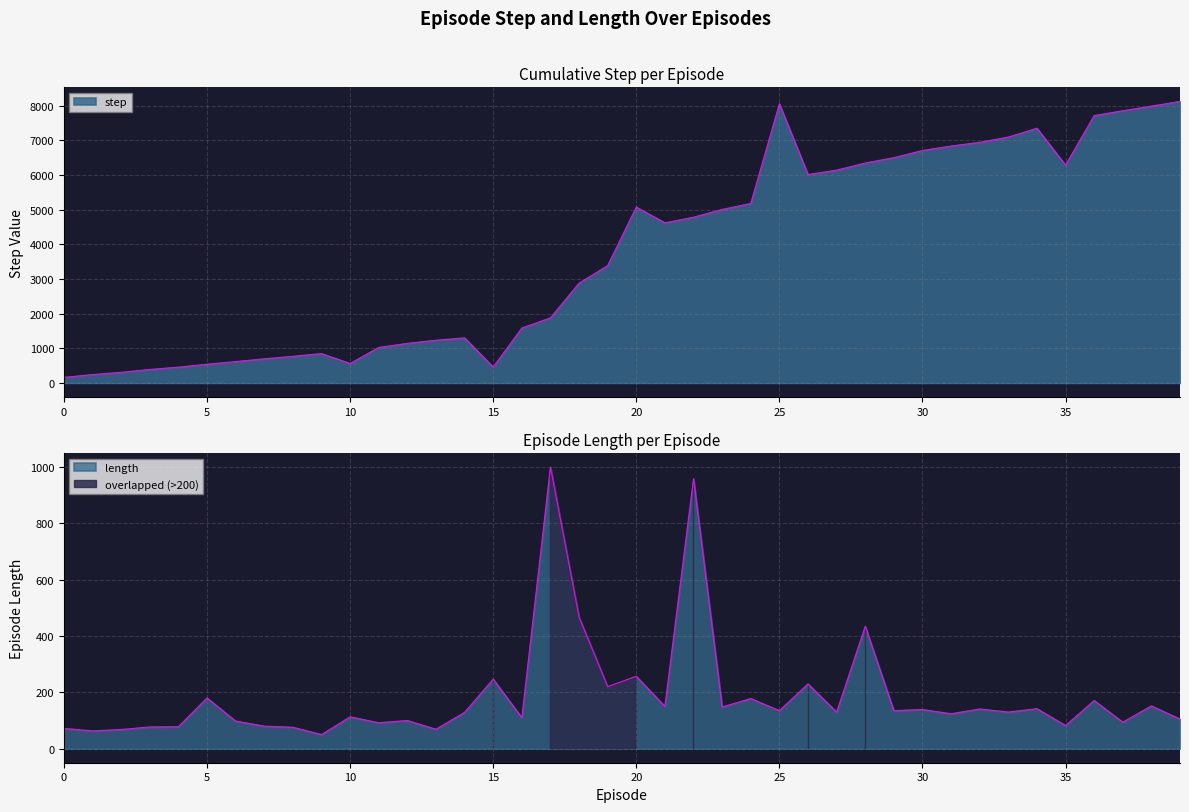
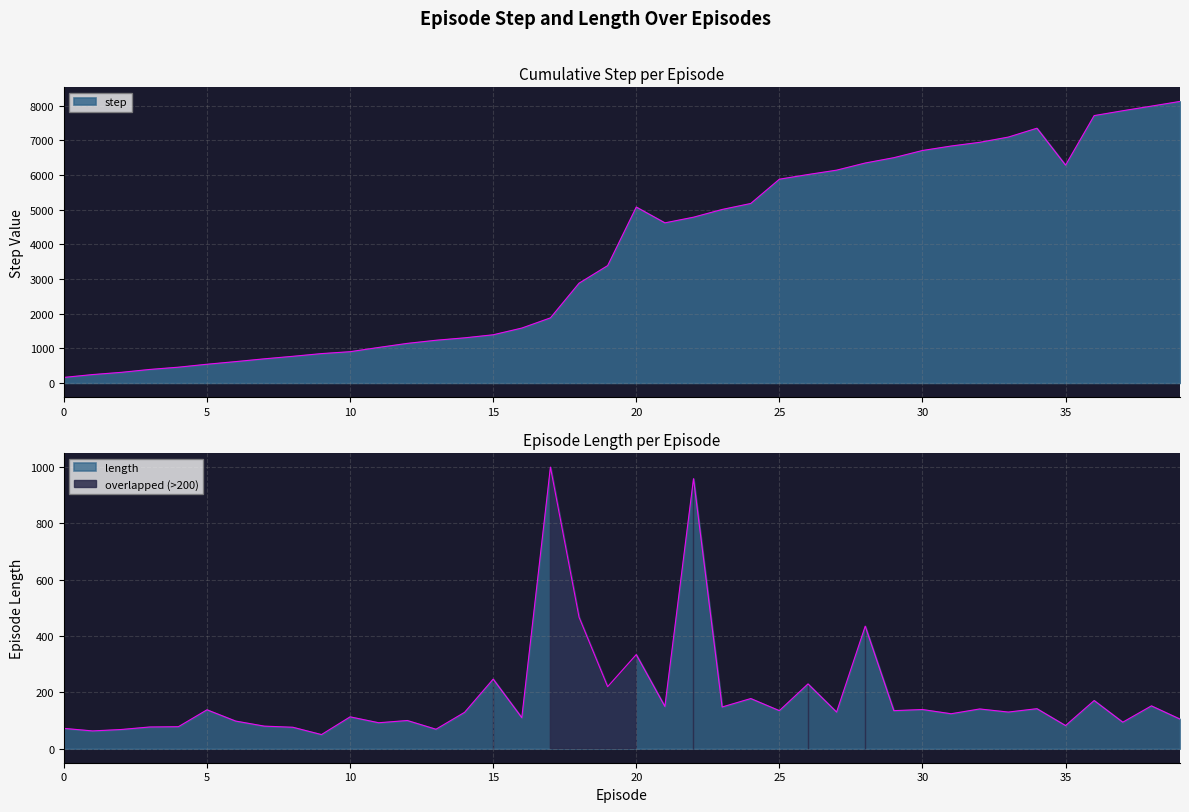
  {
    "Cumulative Step per Episode": {
      "0": 200,
      "5": 500,
-     "10": 600,
-     "15": 500,
+     "10": 900,
+     "15": 1400,
      "20": 5100,
-     "25": 8100,
+     "25": 5900,
      "30": 6700,
      "35": 6300
    },
    "Episode Length per Episode": {
      "0": 70,
-     "5": 180,
+     "5": 140,
      "10": 110,
      "15": 250,
-     "20": 260,
+     "20": 330,
      "25": 140,
      "30": 140,
      "35": 80
    }
  }
